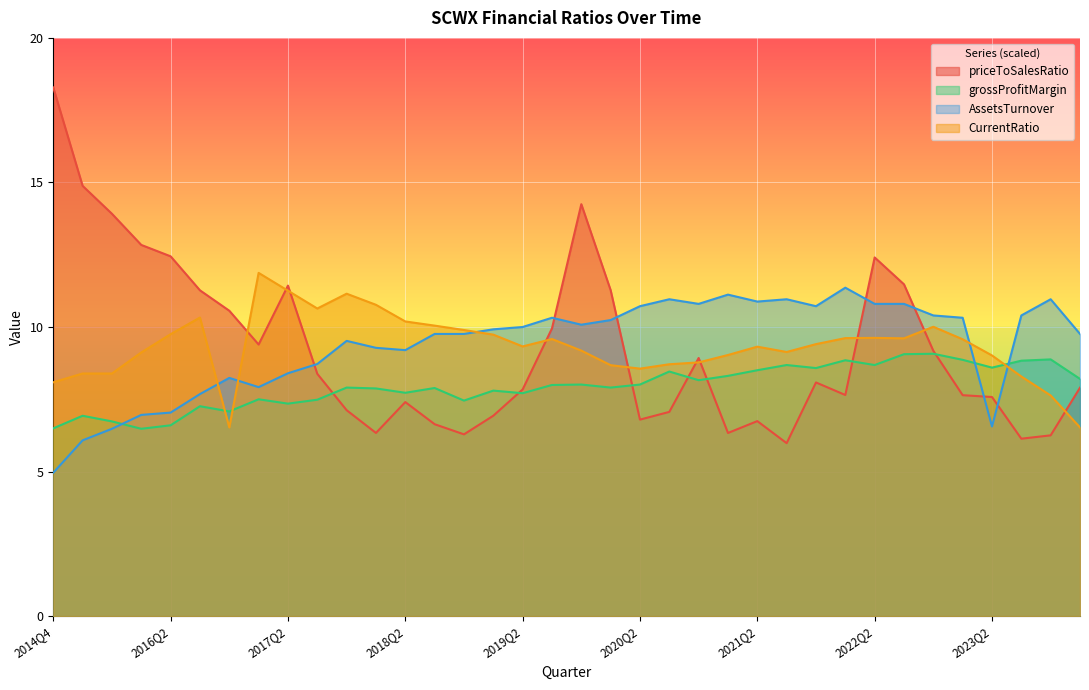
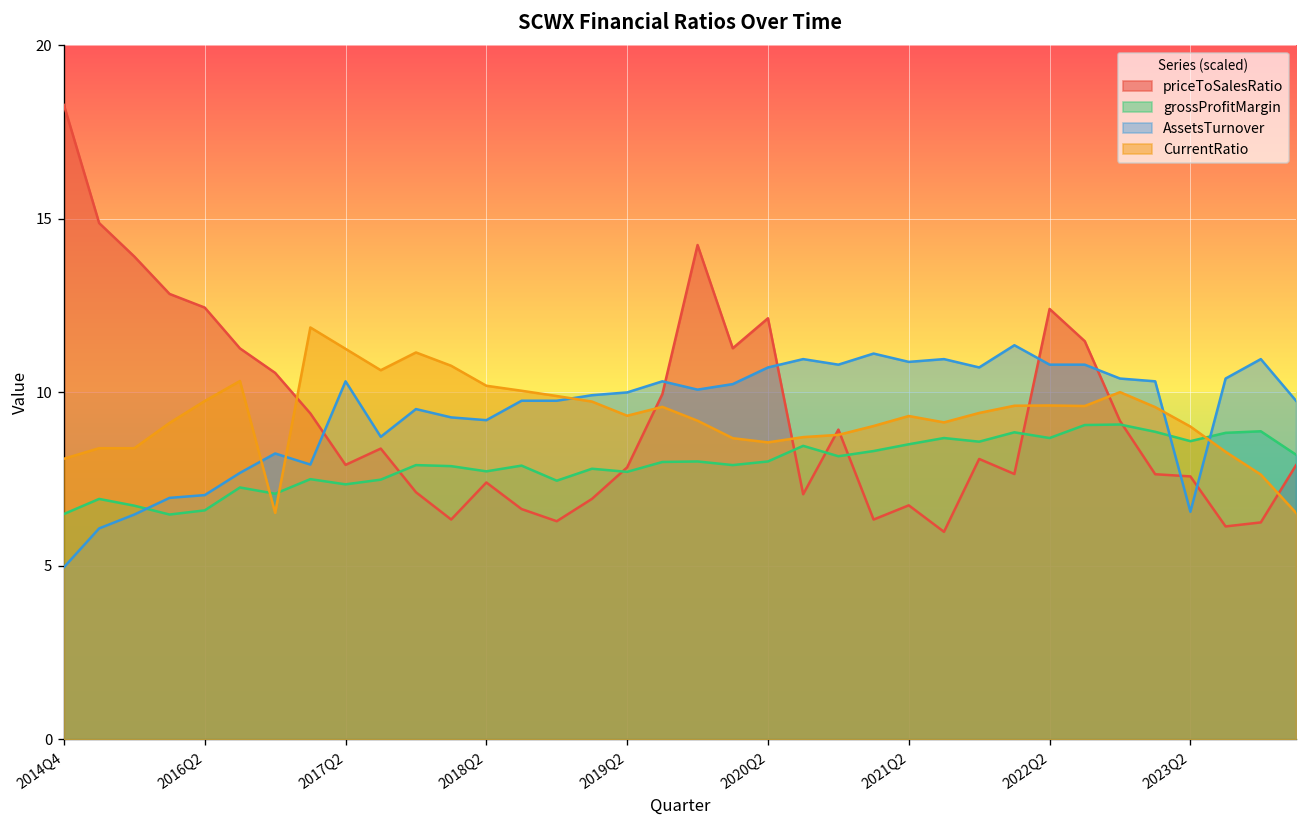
  {
    "priceToSalesRatio": {
      "2014Q4": 18.3,
      "2016Q2": 12.4,
-     "2017Q2": 11.4,
+     "2017Q2": 7.9,
      "2018Q2": 7.4,
      "2019Q2": 7.8,
-     "2020Q2": 6.8,
+     "2020Q2": 12.1,
      "2021Q2": 6.7,
      "2022Q2": 12.4,
      "2023Q2": 7.6
    },
    "grossProfitMargin": {
      "2014Q4": 6.5,
      "2016Q2": 6.6,
      "2017Q2": 7.4,
      "2018Q2": 7.7,
      "2019Q2": 7.7,
      "2020Q2": 8.0,
      "2021Q2": 8.5,
      "2022Q2": 8.7,
      "2023Q2": 8.6
    },
    "AssetsTurnover": {
      "2014Q4": 5.0,
      "2016Q2": 7.0,
-     "2017Q2": 8.4,
+     "2017Q2": 10.3,
      "2018Q2": 9.2,
      "2019Q2": 10.0,
      "2020Q2": 10.7,
      "2021Q2": 10.9,
      "2022Q2": 10.8,
      "2023Q2": 6.6
    },
    "CurrentRatio": {
      "2014Q4": 8.1,
      "2016Q2": 9.8,
      "2017Q2": 11.3,
      "2018Q2": 10.2,
      "2019Q2": 9.3,
      "2020Q2": 8.6,
      "2021Q2": 9.3,
      "2022Q2": 9.6,
      "2023Q2": 9.0
    }
  }
